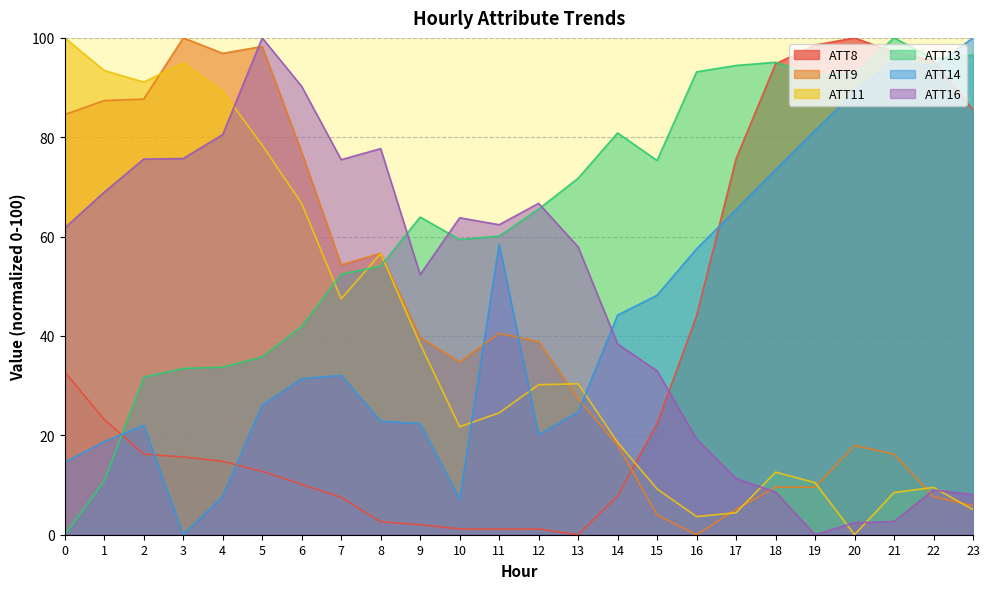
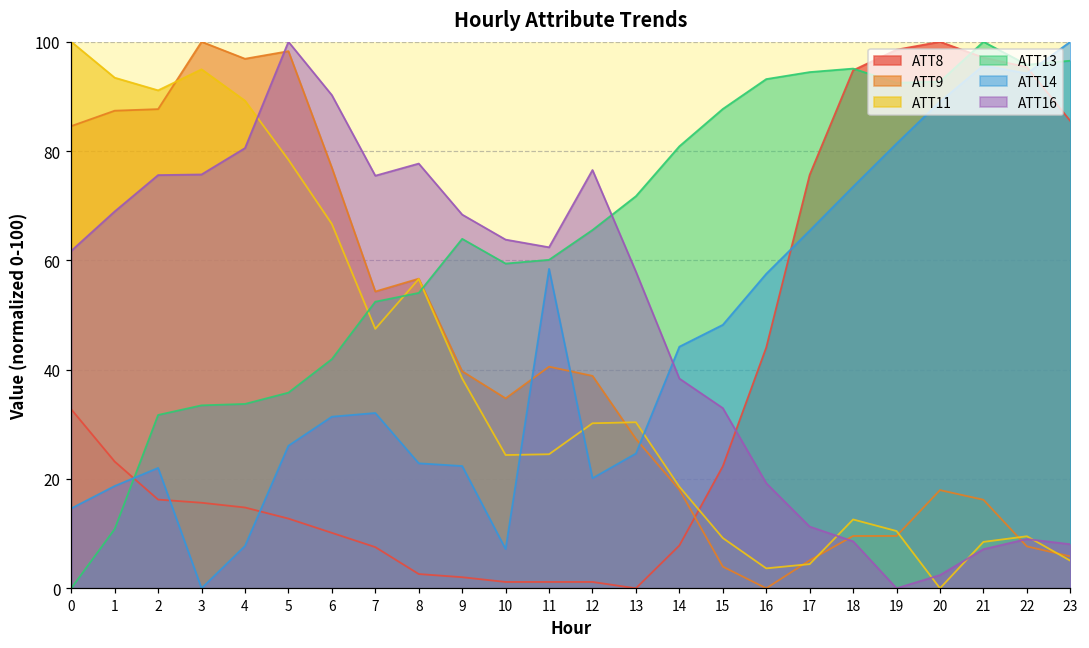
  {
    "ATT11": {
      "0": 100,
      "1": 93,
      "2": 91,
      "3": 95,
      "4": 89,
      "5": 78,
      "6": 67,
      "7": 47,
      "9": 38,
-     "10": 22,
+     "10": 24,
      "11": 25,
      "12": 30,
      "13": 30,
      "14": 19,
      "15": 9,
      "16": 4,
      "17": 4,
      "18": 13,
      "19": 10,
      "20": 0,
      "21": 8,
      "22": 10,
      "23": 5
    },
    "ATT13": {
      "0": 0,
      "1": 11,
      "2": 32,
      "3": 33,
      "4": 34,
      "5": 36,
      "6": 42,
      "7": 52,
      "8": 54,
      "9": 64,
      "10": 59,
      "11": 60,
      "12": 66,
      "13": 72,
      "14": 81,
-     "15": 75,
+     "15": 88,
      "16": 93,
      "17": 94,
      "21": 100,
      "23": 97
    },
    "ATT14": {
      "0": 15,
      "1": 19,
      "2": 22,
      "3": 0,
      "4": 8,
      "5": 26,
      "6": 31,
      "7": 32,
      "8": 23,
      "9": 22,
      "10": 7,
      "11": 58,
      "12": 20,
      "13": 25,
      "14": 44,
      "15": 48,
      "16": 58,
      "17": 65,
      "18": 73,
      "19": 81,
      "23": 100
    },
    "ATT16": {
      "0": 62,
      "1": 69,
      "2": 76,
      "3": 76,
      "4": 81,
      "5": 100,
      "6": 90,
      "7": 75,
      "8": 78,
-     "9": 52,
+     "9": 68,
      "10": 64,
      "11": 62,
-     "12": 67,
+     "12": 77,
      "13": 58,
      "14": 38,
      "15": 33,
      "16": 19,
      "17": 11,
      "18": 9,
      "19": 0,
      "20": 2,
-     "21": 3,
+     "21": 7,
      "22": 9,
      "23": 8
    }
  }
